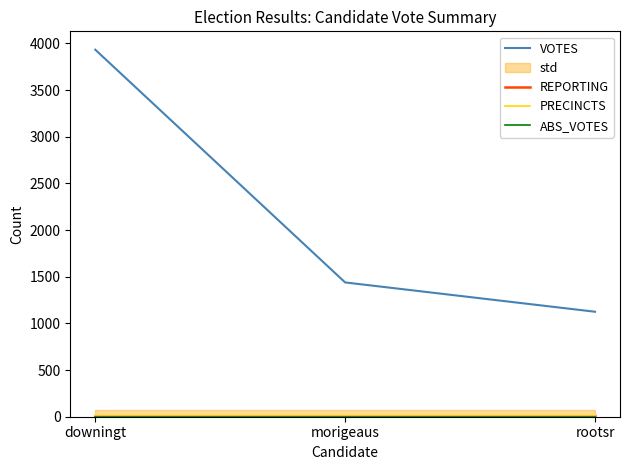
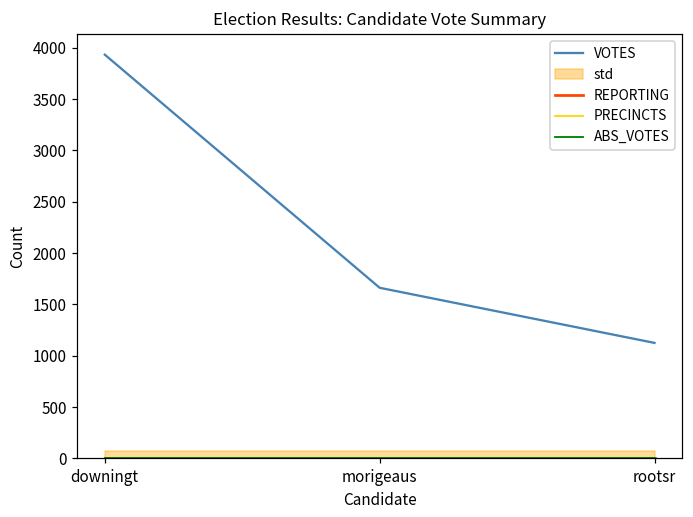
  {
    "VOTES": {
      "downingt": 3900,
-     "morigeaus": 1400,
+     "morigeaus": 1700,
      "rootsr": 1100
    }
  }
